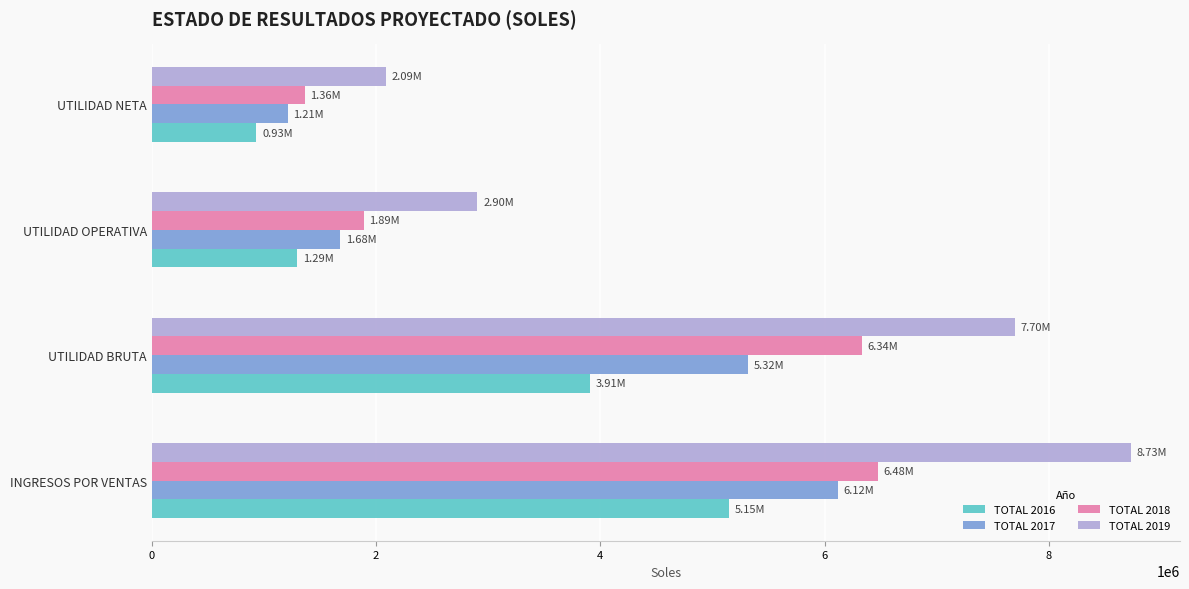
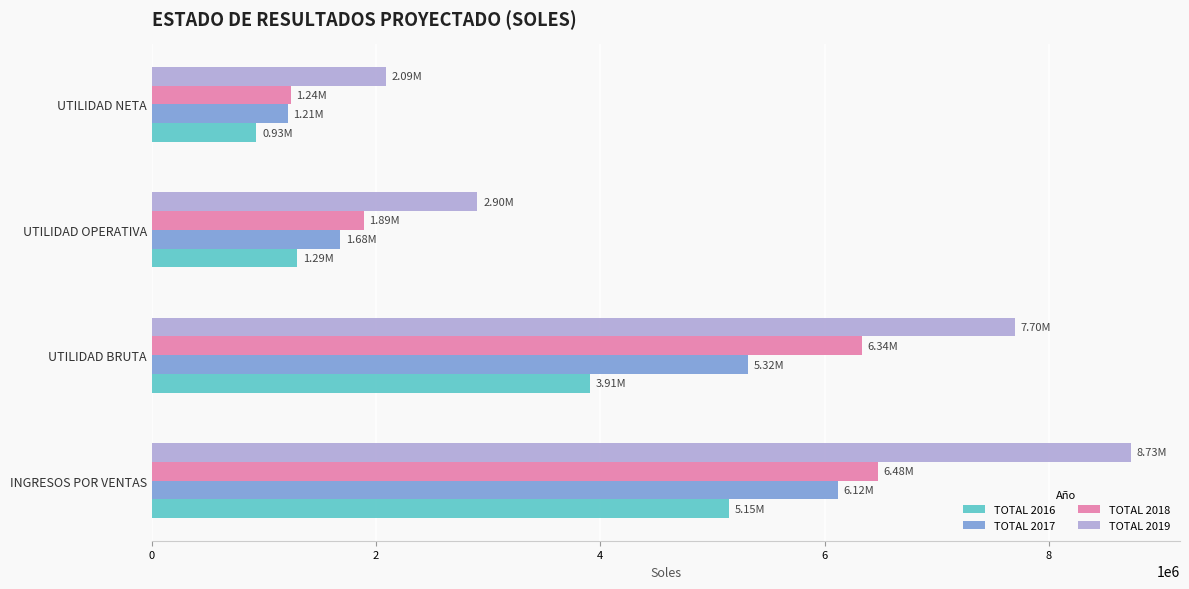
  {
    "TOTAL 2018": {
-     "UTILIDAD NETA": "1.36M",
+     "UTILIDAD NETA": "1.24M",
      "UTILIDAD OPERATIVA": "1.89M",
      "UTILIDAD BRUTA": "6.34M",
      "INGRESOS POR VENTAS": "6.48M"
    }
  }
